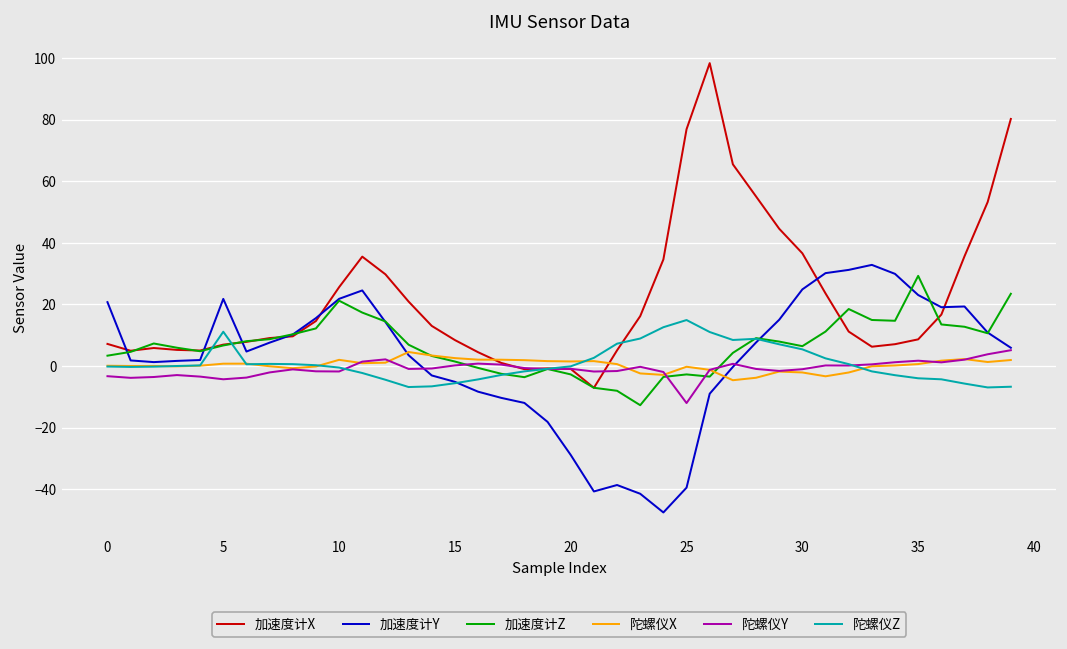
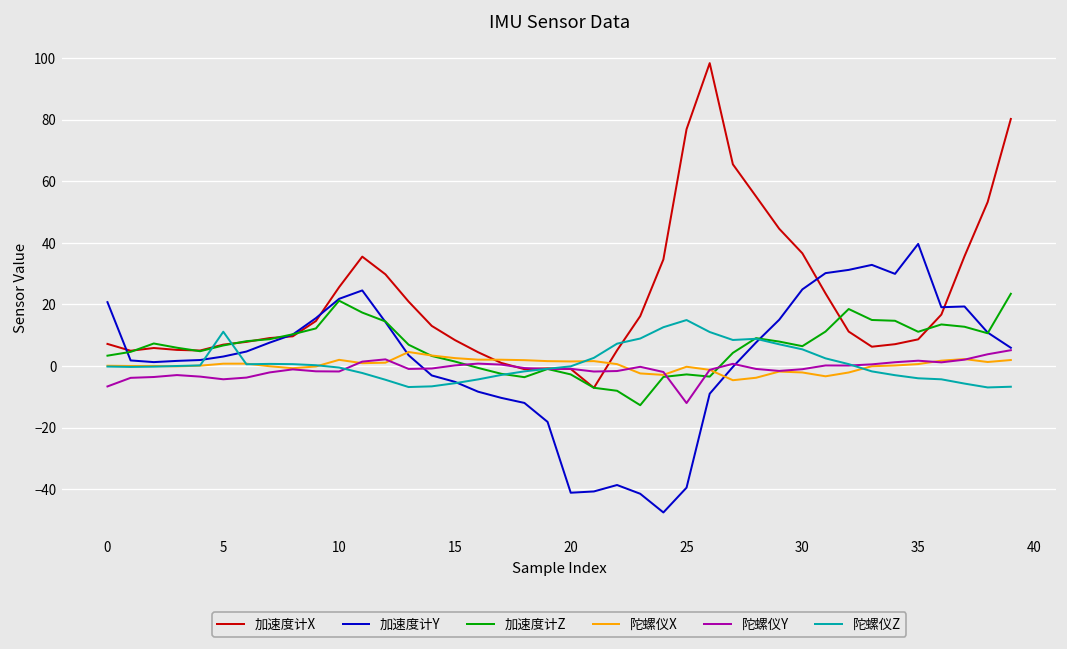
  {
    "加速度计X": {
      "0": 7,
      "10": 26,
      "15": 8,
      "25": 77,
      "30": 37,
      "35": 9
    },
    "加速度计Y": {
      "0": 21,
-     "5": 22,
-     "20": -29,
+     "5": 3,
+     "20": -41,
      "25": -40,
      "30": 25,
-     "35": 23
+     "35": 40
    },
    "加速度计Z": {
      "0": 3,
      "15": 1,
      "20": -3,
      "25": -3,
      "30": 6,
-     "35": 29
+     "35": 11
    },
    "陀螺仪X": {
      "5": 1,
      "10": 2,
      "15": 3,
      "20": 1,
      "25": 0,
      "30": -2,
      "35": 1
    },
    "陀螺仪Y": {
-     "0": -3,
+     "0": -7,
      "5": -4,
      "10": -2,
      "15": 0,
      "25": -12,
      "30": -1,
      "35": 2
    },
    "陀螺仪Z": {
      "5": 11,
      "10": -1,
      "25": 15,
      "30": 5,
      "35": -4
    }
  }
